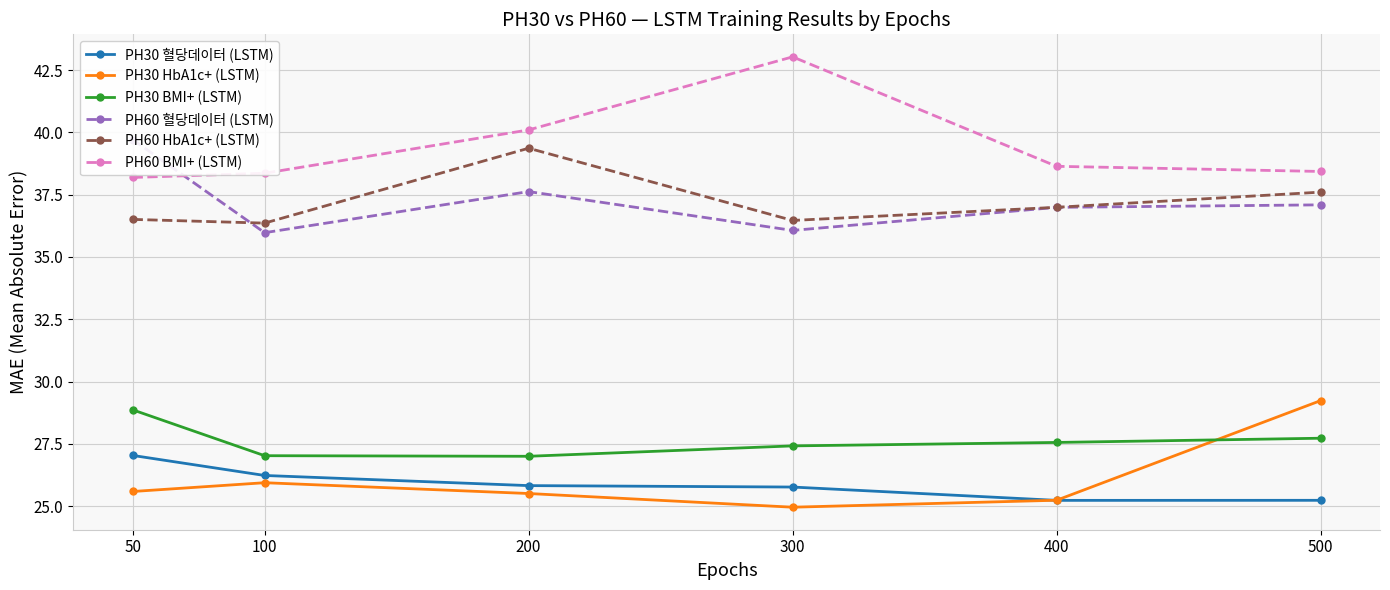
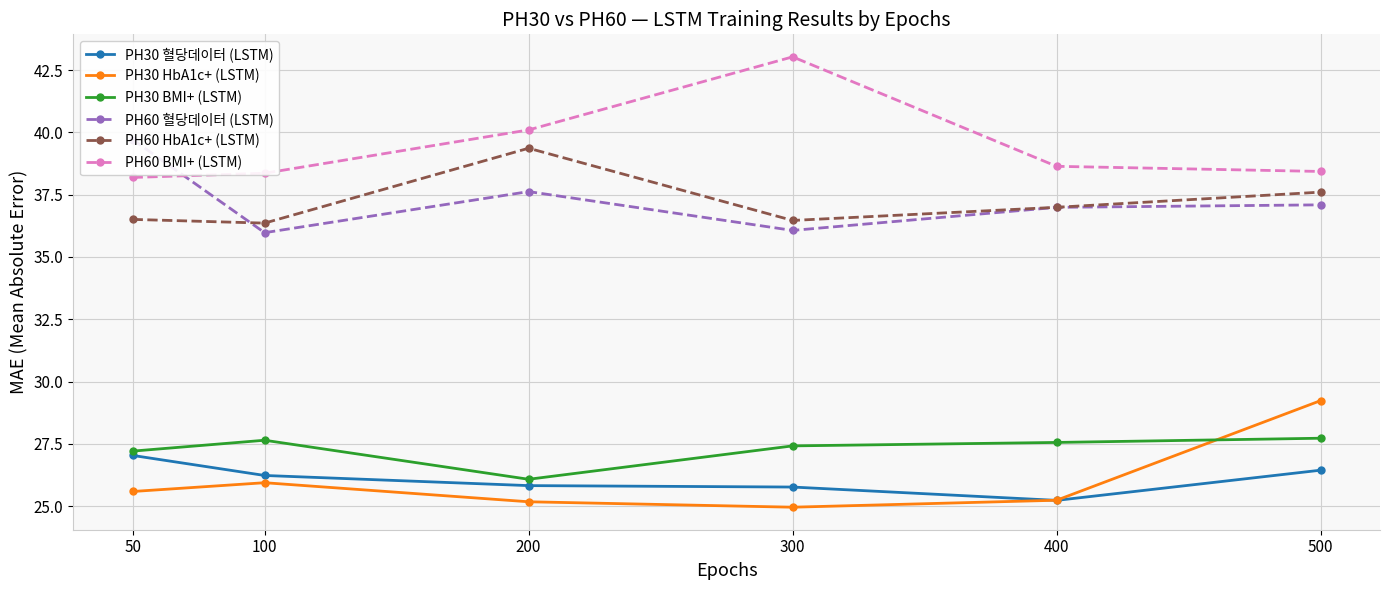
  {
    "PH30 혈당데이터 (LSTM)": {
      "50": 27.0,
      "100": 26.2,
      "200": 25.8,
      "300": 25.8,
-     "500": 25.2
+     "500": 26.4
    },
    "PH30 HbA1c+ (LSTM)": {
      "50": 25.6,
      "100": 25.9,
-     "200": 25.5,
+     "200": 25.2,
      "300": 25.0,
      "500": 29.2
    },
    "PH30 BMI+ (LSTM)": {
-     "50": 28.9,
-     "100": 27.0,
-     "200": 27.0,
+     "50": 27.2,
+     "100": 27.6,
+     "200": 26.1,
      "300": 27.4,
      "400": 27.6,
      "500": 27.7
    },
    "PH60 혈당데이터 (LSTM)": {
      "100": 36.0,
      "200": 37.6,
      "300": 36.1,
      "500": 37.1
    },
    "PH60 HbA1c+ (LSTM)": {
      "50": 36.5,
      "100": 36.4,
      "200": 39.4,
      "300": 36.5,
      "500": 37.6
    },
    "PH60 BMI+ (LSTM)": {
      "50": 38.2,
      "200": 40.1,
      "300": 43.0,
      "400": 38.6,
      "500": 38.4
    }
  }
